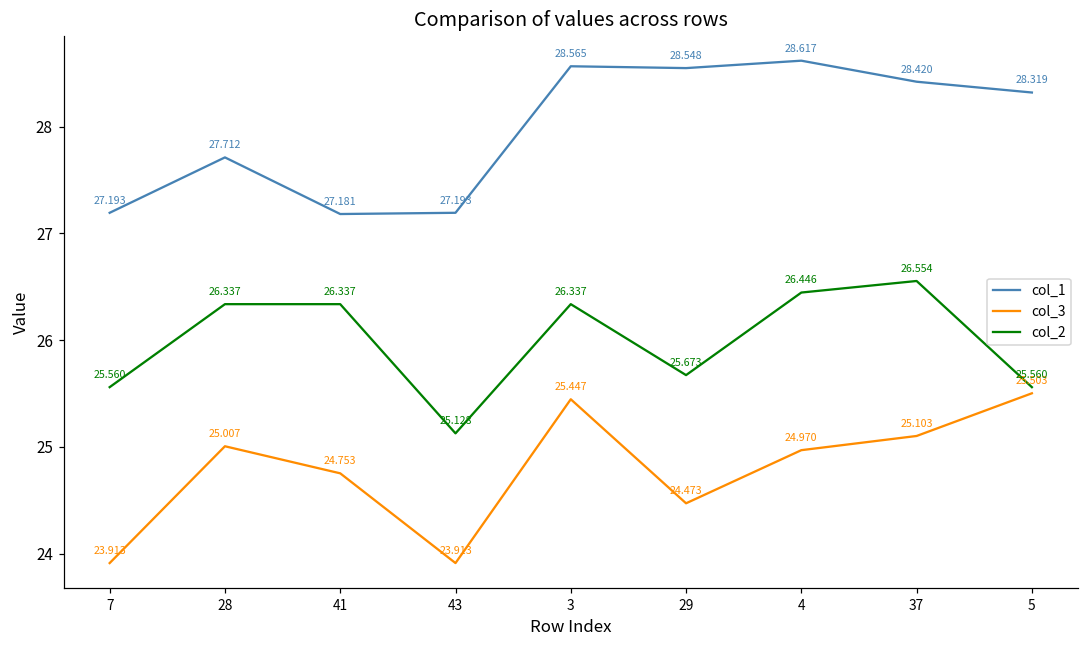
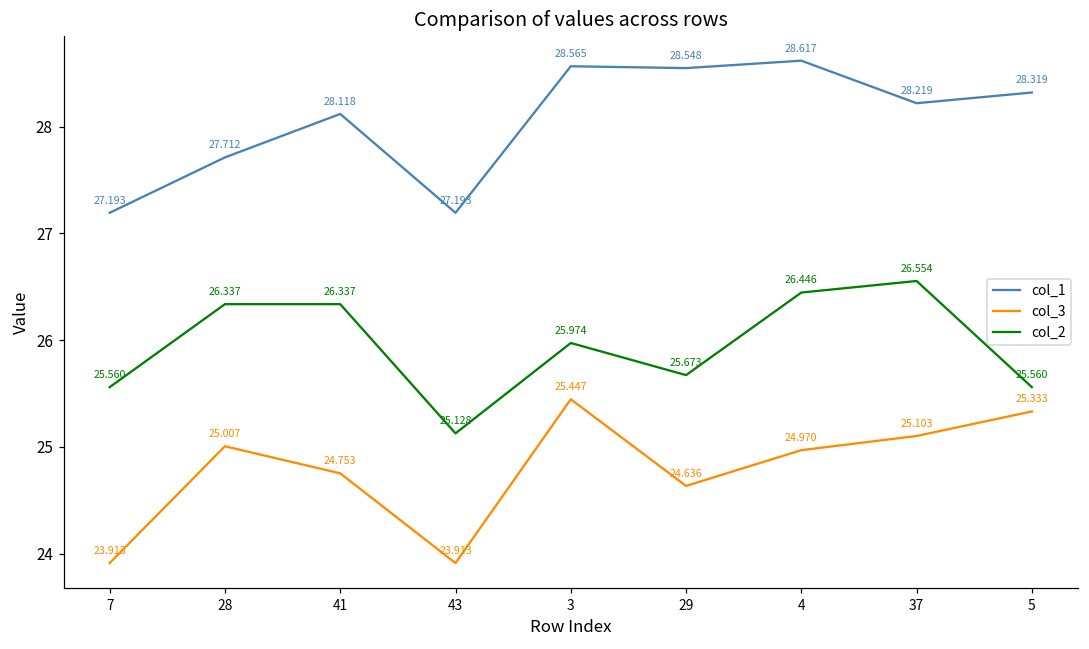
  {
    "col_1": {
      "7": 27.193,
      "28": 27.712,
-     "41": 27.181,
+     "41": 28.118,
      "43": 27.193,
      "3": 28.565,
      "29": 28.548,
      "4": 28.617,
-     "37": 28.420,
+     "37": 28.219,
      "5": 28.319
    },
    "col_3": {
      "7": 23.913,
      "28": 25.007,
      "41": 24.753,
      "43": 23.913,
      "3": 25.447,
-     "29": 24.473,
+     "29": 24.636,
      "4": 24.970,
      "37": 25.103,
-     "5": 25.503
+     "5": 25.333
    },
    "col_2": {
      "7": 25.560,
      "28": 26.337,
      "41": 26.337,
      "43": 25.128,
-     "3": 26.337,
+     "3": 25.974,
      "29": 25.673,
      "4": 26.446,
      "37": 26.554,
      "5": 25.560
    }
  }
